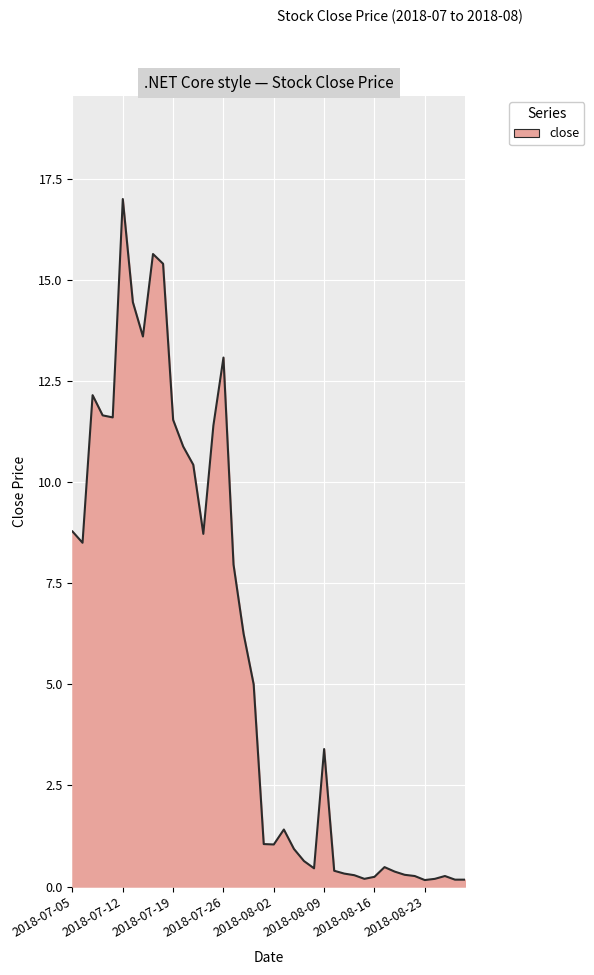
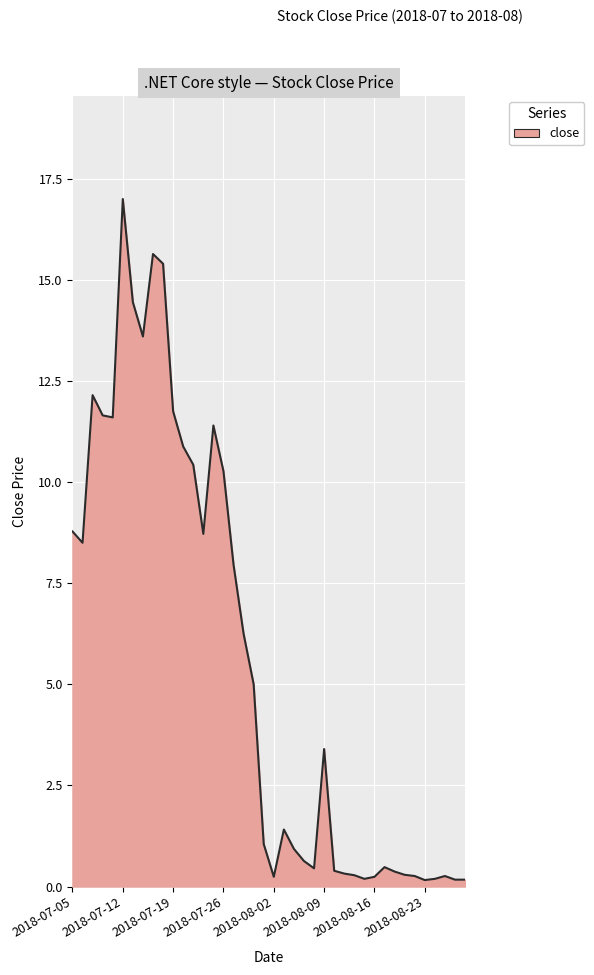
  {
    "2018-07-05": 8.8,
    "2018-07-12": 17.0,
-   "2018-07-19": 11.5,
-   "2018-07-26": 13.1,
-   "2018-08-02": 1.0,
+   "2018-07-19": 11.8,
+   "2018-07-26": 10.3,
+   "2018-08-02": 0.2,
    "2018-08-09": 3.4,
    "2018-08-16": 0.2,
    "2018-08-23": 0.2
  }
